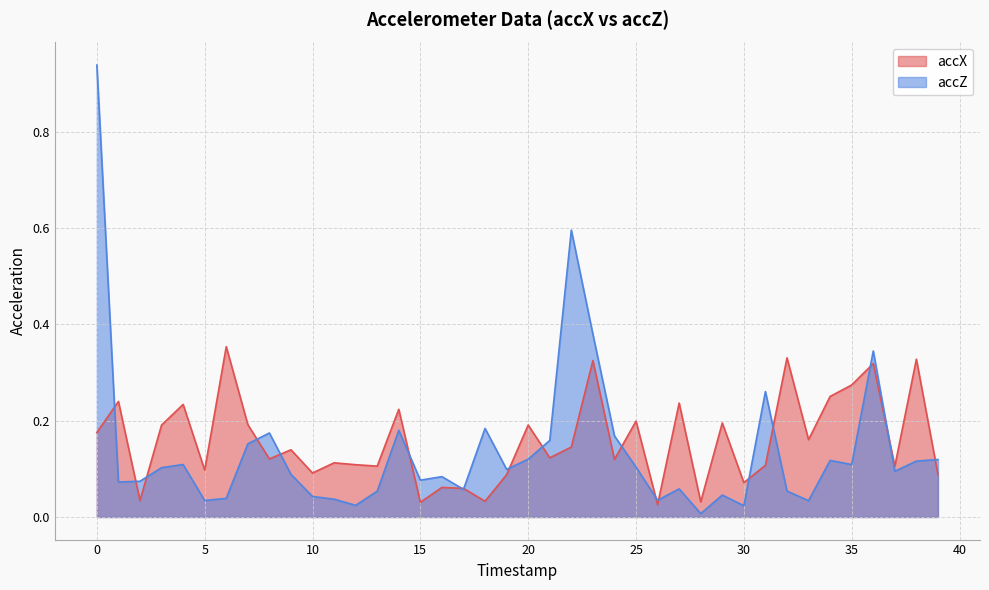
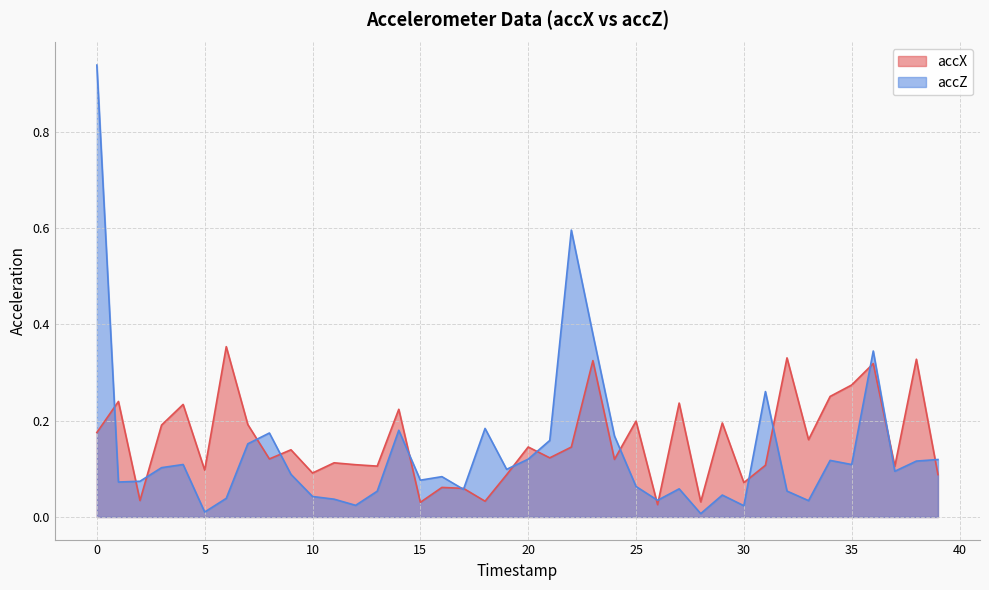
  {
    "accX": {
      "0": 0.18,
      "5": 0.10,
      "10": 0.09,
      "15": 0.03,
-     "20": 0.19,
+     "20": 0.15,
      "25": 0.20,
      "30": 0.07,
      "35": 0.27
    },
    "accZ": {
      "0": 0.94,
-     "5": 0.03,
+     "5": 0.01,
      "10": 0.04,
      "15": 0.08,
      "20": 0.12,
-     "25": 0.10,
+     "25": 0.06,
      "30": 0.02,
      "35": 0.11
    }
  }
